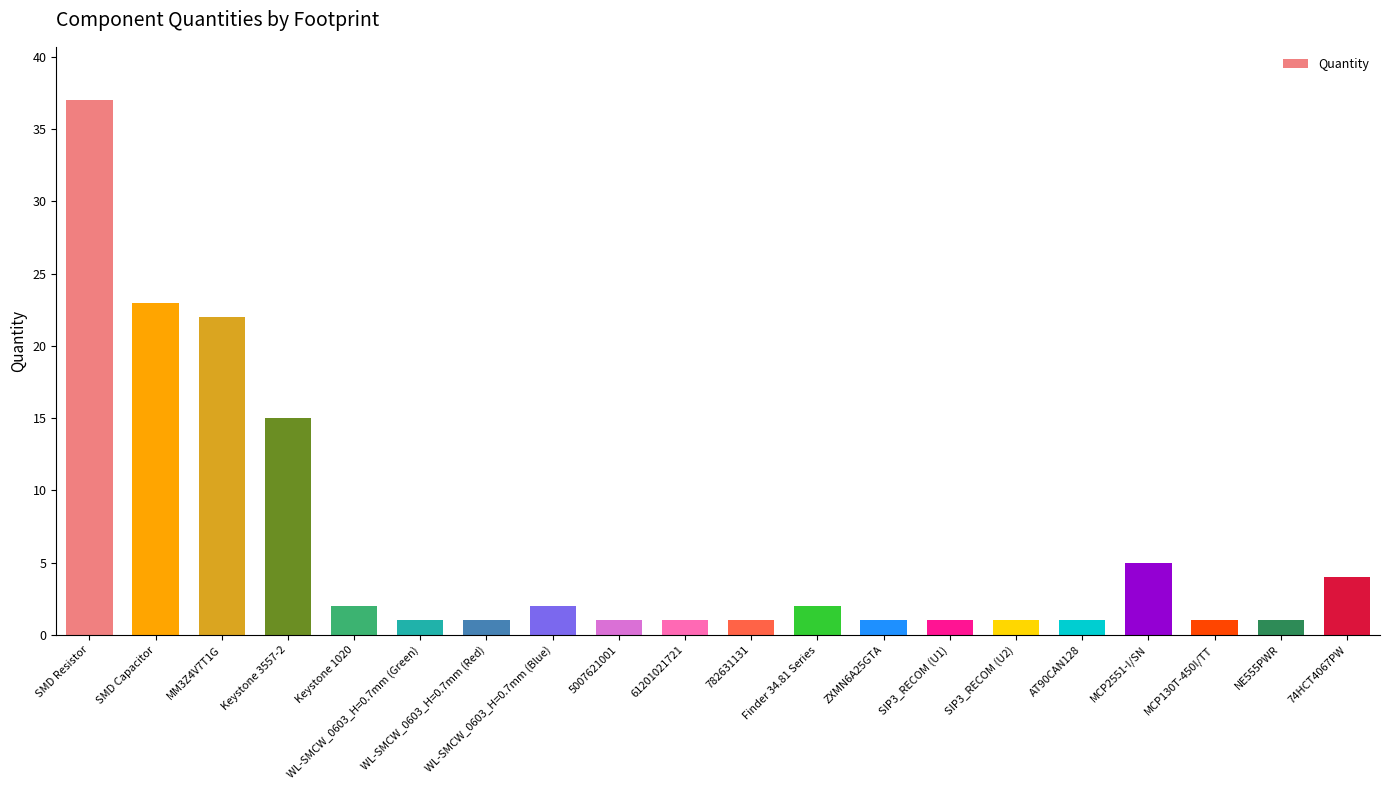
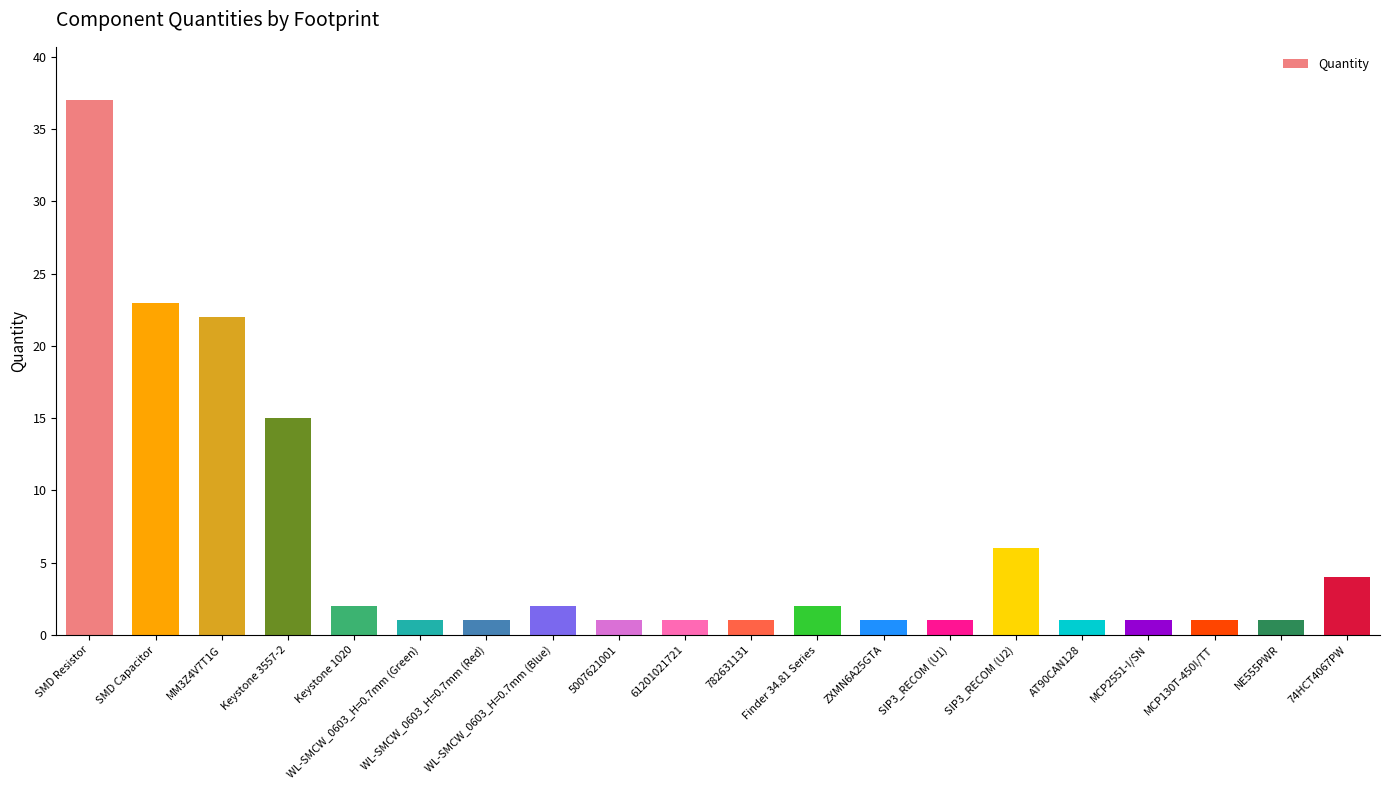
  {
    "SMD Resistor": 37,
    "SMD Capacitor": 23,
    "MM3Z4V7T1G": 22,
    "Keystone 3557-2": 15,
    "Keystone 1020": 2,
    "WL-SMCW_0603_H=0.7mm (Green)": 1,
    "WL-SMCW_0603_H=0.7mm (Red)": 1,
    "WL-SMCW_0603_H=0.7mm (Blue)": 2,
    "5007621001": 1,
    "61201021721": 1,
    "782631131": 1,
    "Finder 34.81 Series": 2,
    "ZXMN6A25GTA": 1,
    "SIP3_RECOM (U1)": 1,
-   "SIP3_RECOM (U2)": 1,
+   "SIP3_RECOM (U2)": 6,
    "AT90CAN128": 1,
-   "MCP2551-I/SN": 5,
+   "MCP2551-I/SN": 1,
    "MCP130T-450I/TT": 1,
    "NE555PWR": 1,
    "74HCT4067PW": 4
  }
